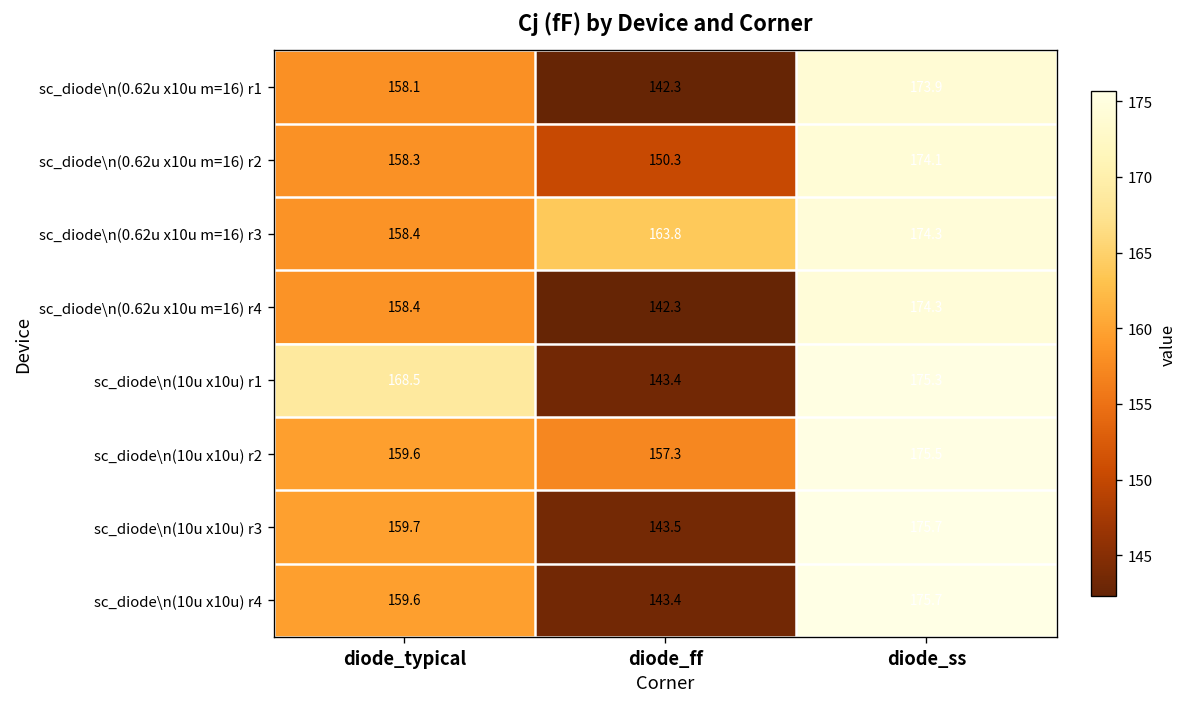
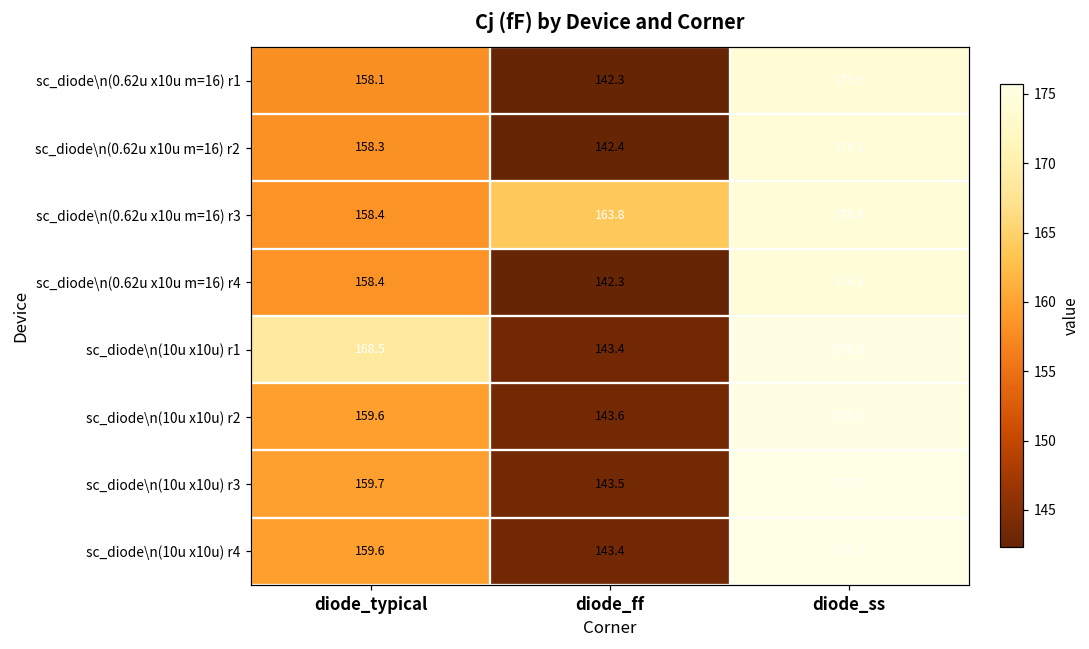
  {
    "sc_diode\\n(0.62u x10u m=16) r1": {
      "diode_typical": 158.1,
      "diode_ff": 142.3
    },
    "sc_diode\\n(0.62u x10u m=16) r2": {
      "diode_typical": 158.3,
-     "diode_ff": 150.3
+     "diode_ff": 142.4
    },
    "sc_diode\\n(0.62u x10u m=16) r3": {
      "diode_typical": 158.4,
      "diode_ff": 163.8
    },
    "sc_diode\\n(0.62u x10u m=16) r4": {
      "diode_typical": 158.4,
      "diode_ff": 142.3
    },
    "sc_diode\\n(10u x10u) r1": {
      "diode_typical": 168.5,
      "diode_ff": 143.4
    },
    "sc_diode\\n(10u x10u) r2": {
      "diode_typical": 159.6,
-     "diode_ff": 157.3
+     "diode_ff": 143.6
    },
    "sc_diode\\n(10u x10u) r3": {
      "diode_typical": 159.7,
      "diode_ff": 143.5
    },
    "sc_diode\\n(10u x10u) r4": {
      "diode_typical": 159.6,
      "diode_ff": 143.4
    }
  }
